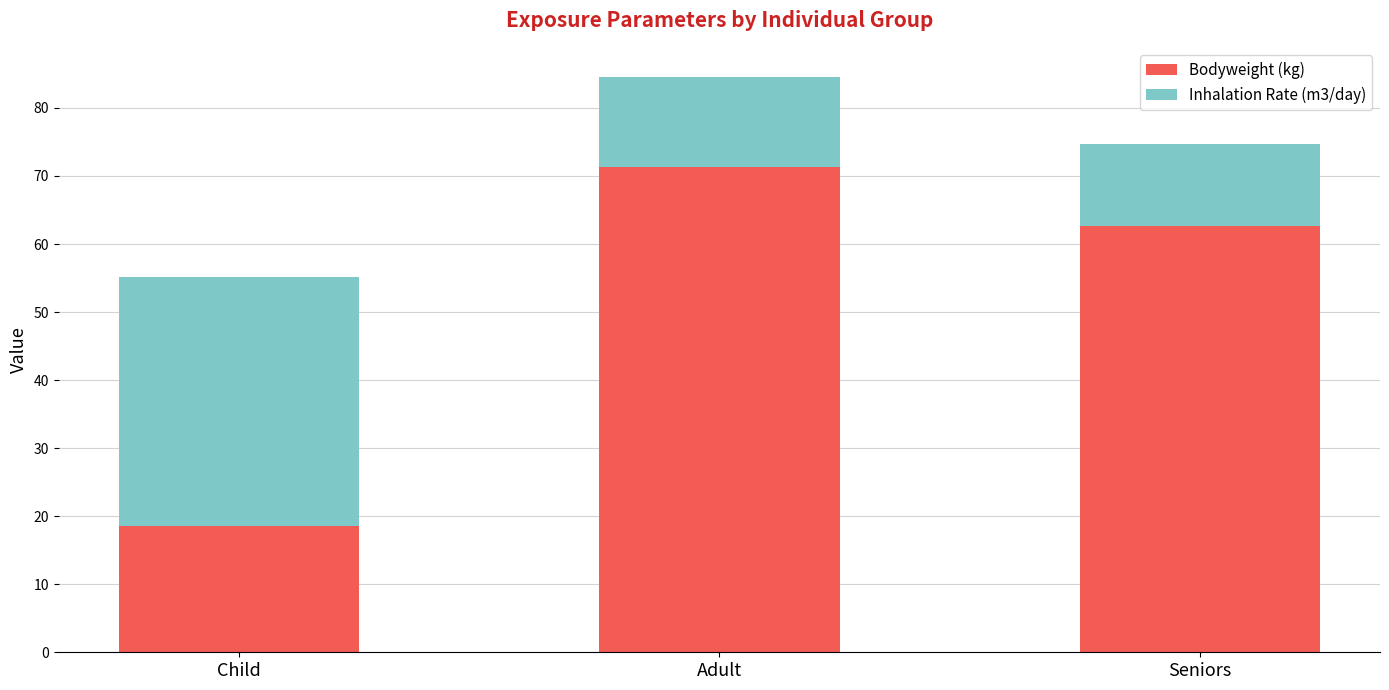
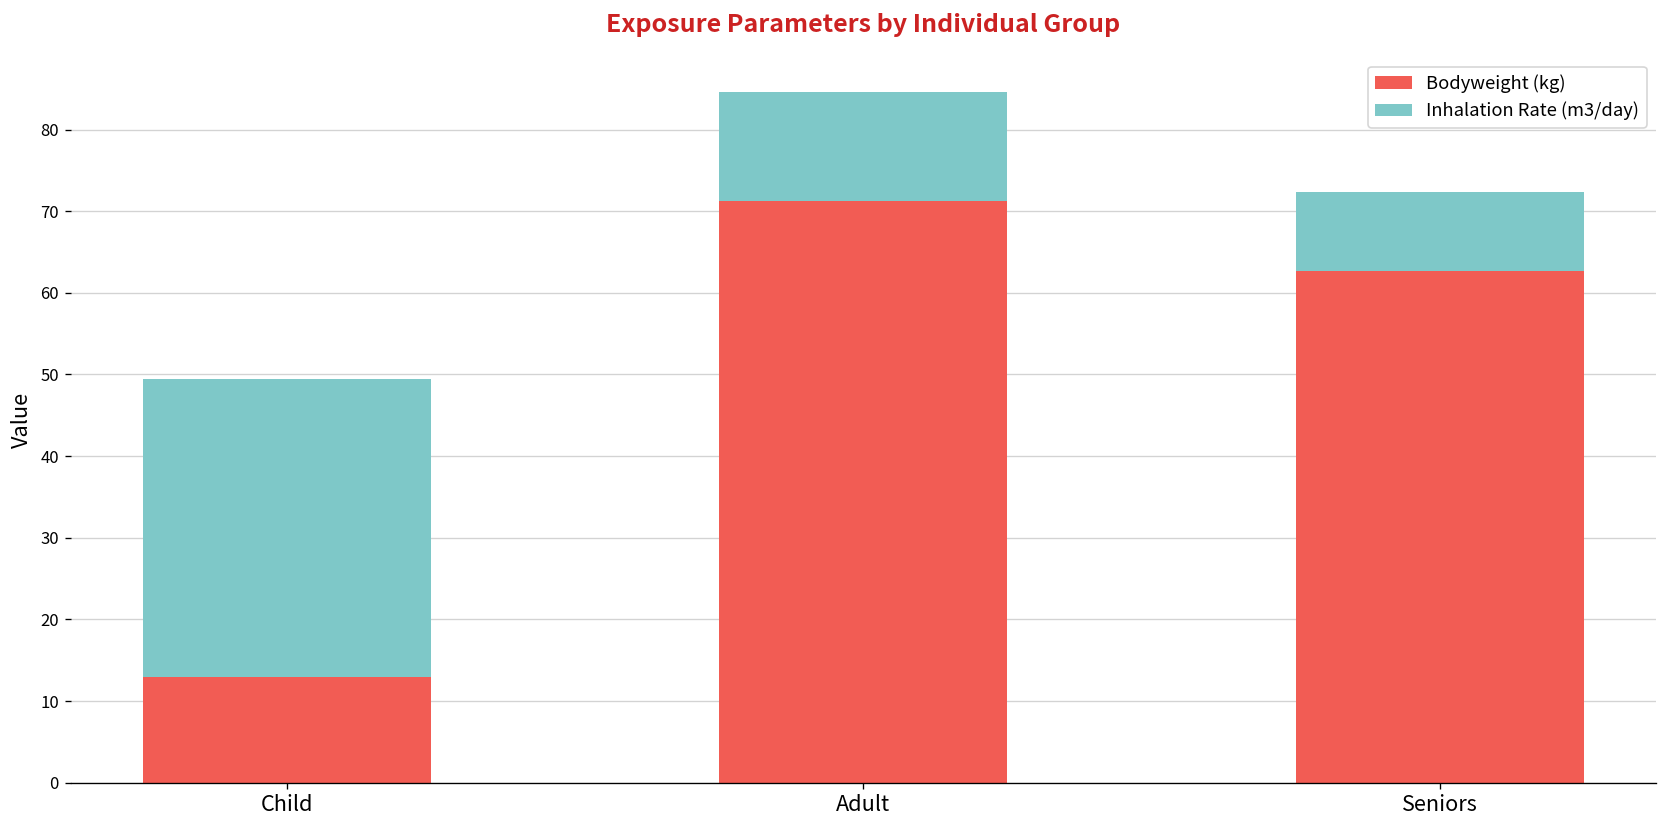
  {
    "Bodyweight (kg)": {
-     "Child": 19,
+     "Child": 13,
      "Adult": 71,
      "Seniors": 63
    },
    "Inhalation Rate (m3/day)": {
      "Child": 37,
      "Adult": 13,
-     "Seniors": 12
+     "Seniors": 10
    }
  }
